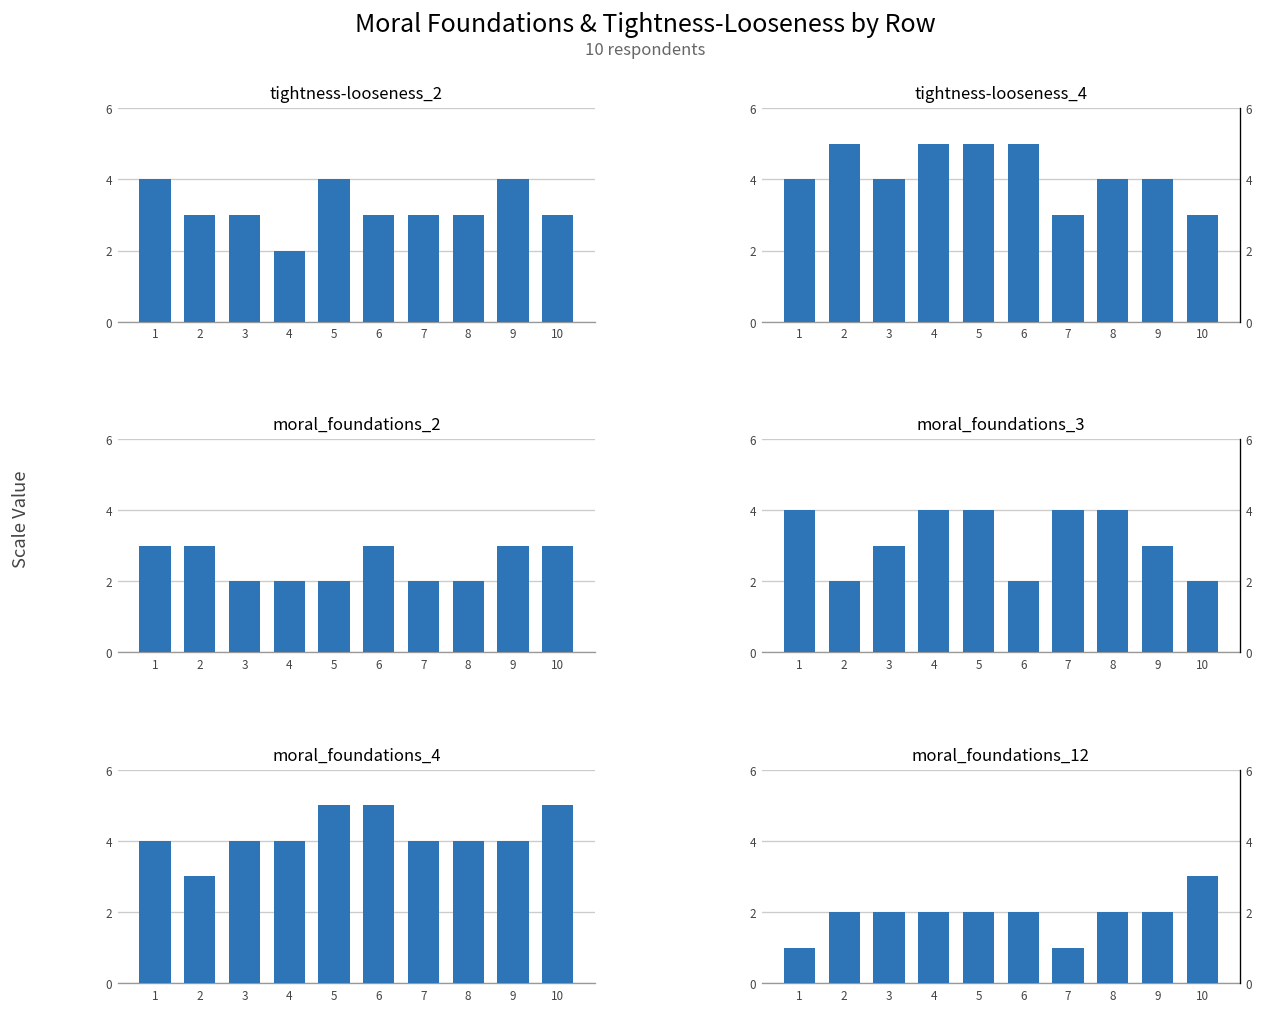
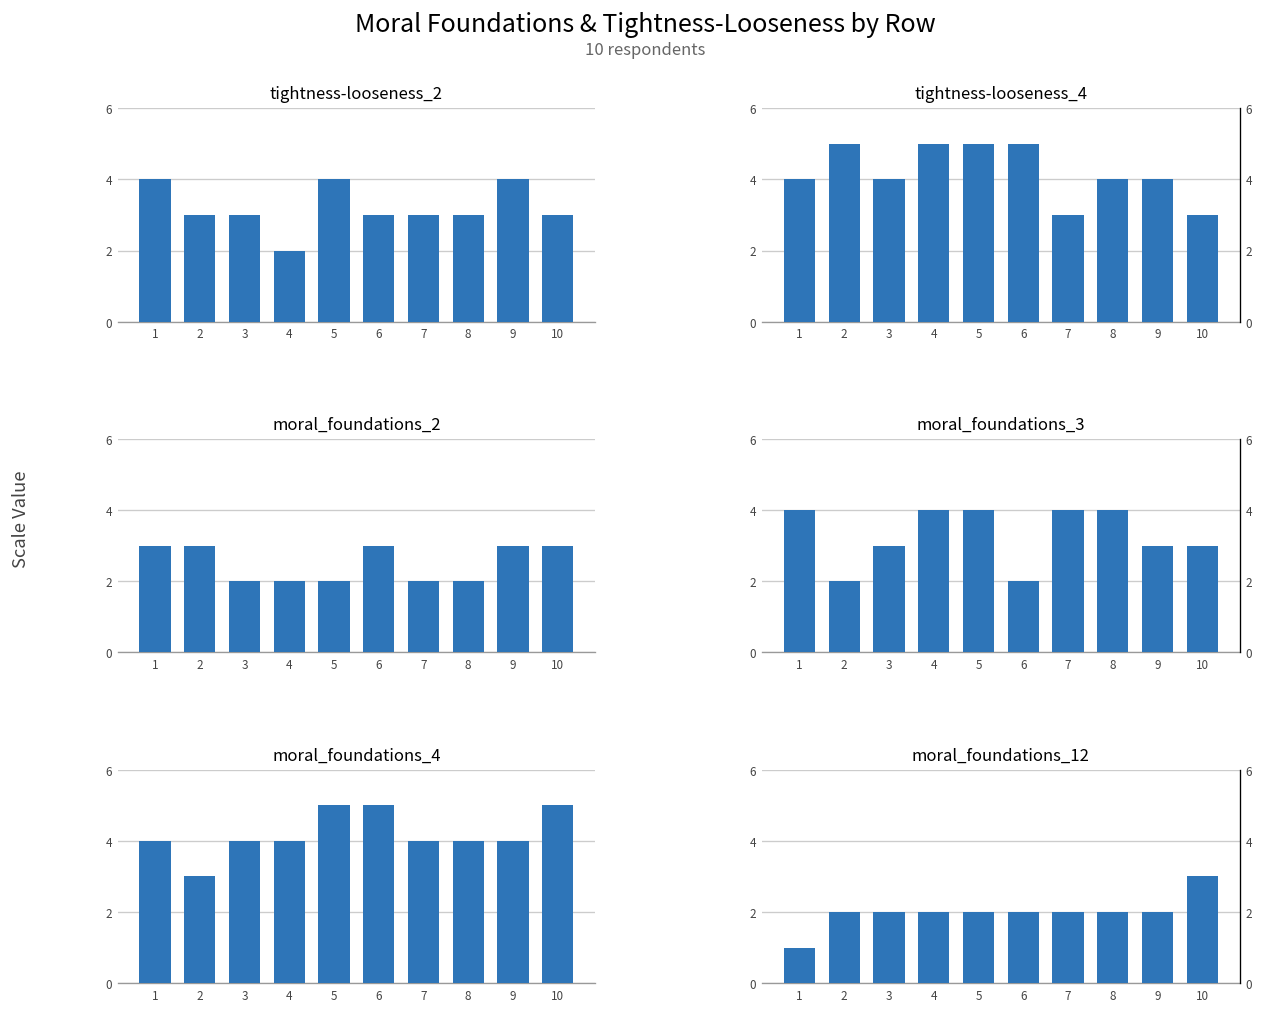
  {
    "tightness-looseness_2": {
      "1": 4.0,
      "2": 3.0,
      "3": 3.0,
      "4": 2.0,
      "5": 4.0,
      "6": 3.0,
      "7": 3.0,
      "8": 3.0,
      "9": 4.0,
      "10": 3.0
    },
    "tightness-looseness_4": {
      "1": 4.0,
      "2": 5.0,
      "3": 4.0,
      "4": 5.0,
      "5": 5.0,
      "6": 5.0,
      "7": 3.0,
      "8": 4.0,
      "9": 4.0,
      "10": 3.0
    },
    "moral_foundations_2": {
      "1": 3.0,
      "2": 3.0,
      "3": 2.0,
      "4": 2.0,
      "5": 2.0,
      "6": 3.0,
      "7": 2.0,
      "8": 2.0,
      "9": 3.0,
      "10": 3.0
    },
    "moral_foundations_3": {
      "1": 4,
      "2": 2,
      "3": 3,
      "4": 4,
      "5": 4,
      "6": 2,
      "7": 4,
      "8": 4,
      "9": 3,
-     "10": 2
+     "10": 3
    },
    "moral_foundations_4": {
      "1": 4.0,
      "2": 3.0,
      "3": 4.0,
      "4": 4.0,
      "5": 5.0,
      "6": 5.0,
      "7": 4.0,
      "8": 4.0,
      "9": 4.0,
      "10": 5.0
    },
    "moral_foundations_12": {
      "1": 1,
      "2": 2,
      "3": 2,
      "4": 2,
      "5": 2,
      "6": 2,
-     "7": 1,
+     "7": 2,
      "8": 2,
      "9": 2,
      "10": 3
    }
  }
